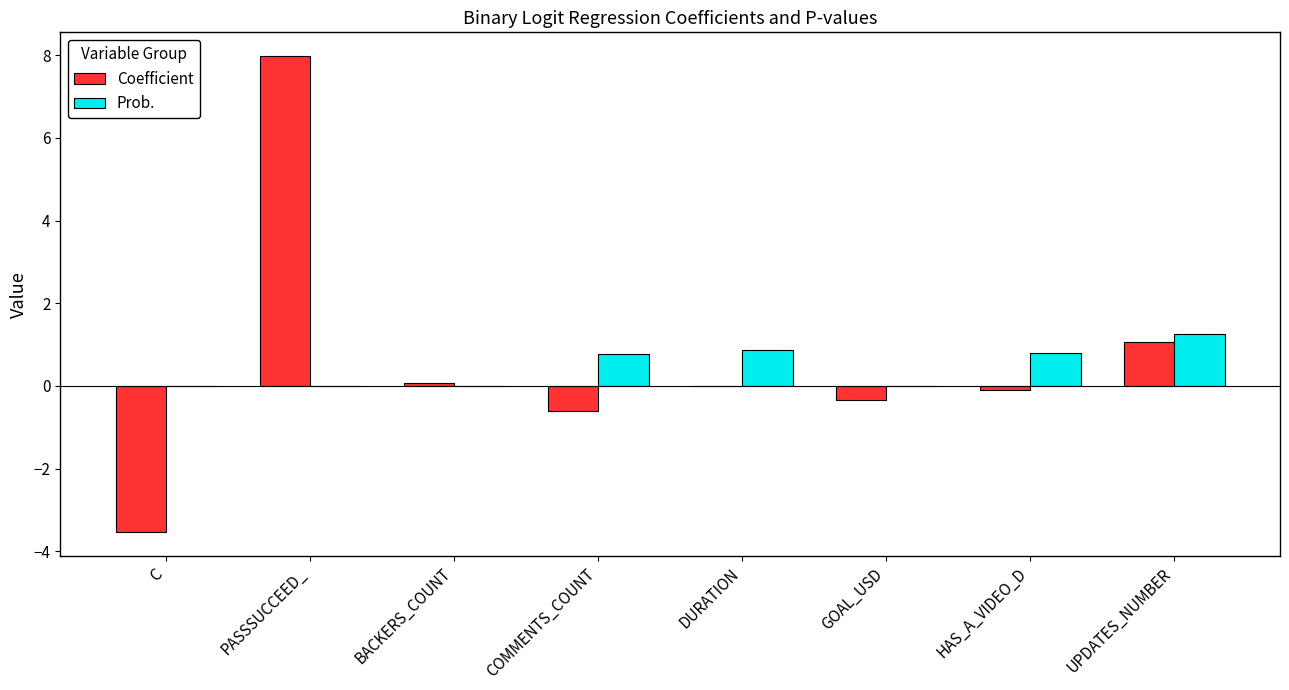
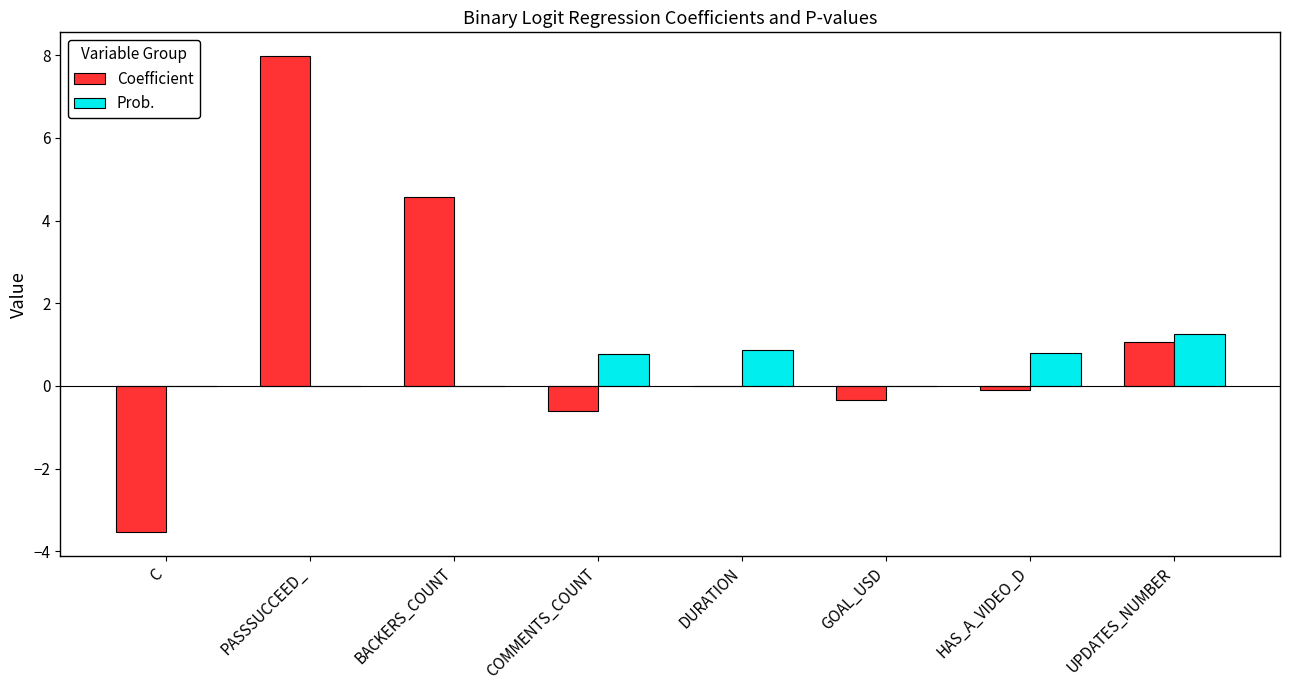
  {
    "Coefficient": {
      "C": -3.5,
      "PASSSUCCEED_": 8.0,
-     "BACKERS_COUNT": 0.1,
+     "BACKERS_COUNT": 4.6,
      "COMMENTS_COUNT": -0.6,
      "GOAL_USD": -0.3,
      "HAS_A_VIDEO_D": -0.1,
      "UPDATES_NUMBER": 1.1
    },
    "Prob.": {
      "C": 0.0,
      "PASSSUCCEED_": 0.0,
      "COMMENTS_COUNT": 0.8,
      "DURATION": 0.9,
      "GOAL_USD": 0.0,
      "HAS_A_VIDEO_D": 0.8,
      "UPDATES_NUMBER": 1.3
    }
  }
